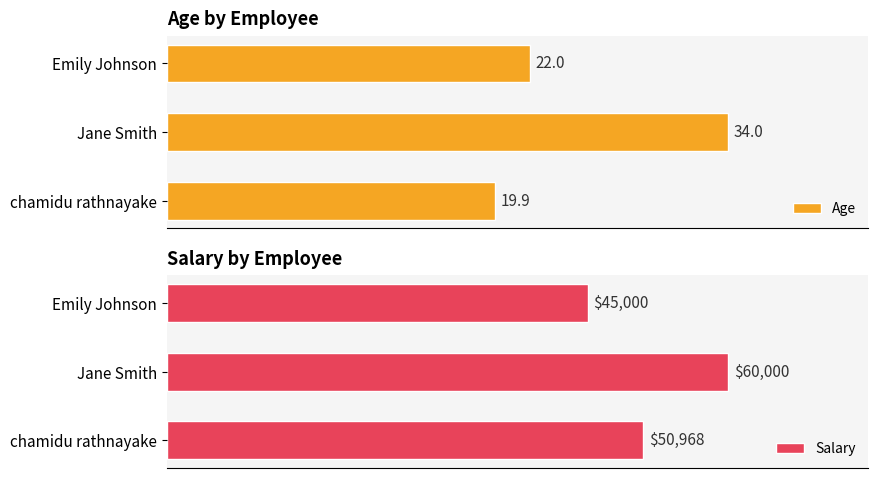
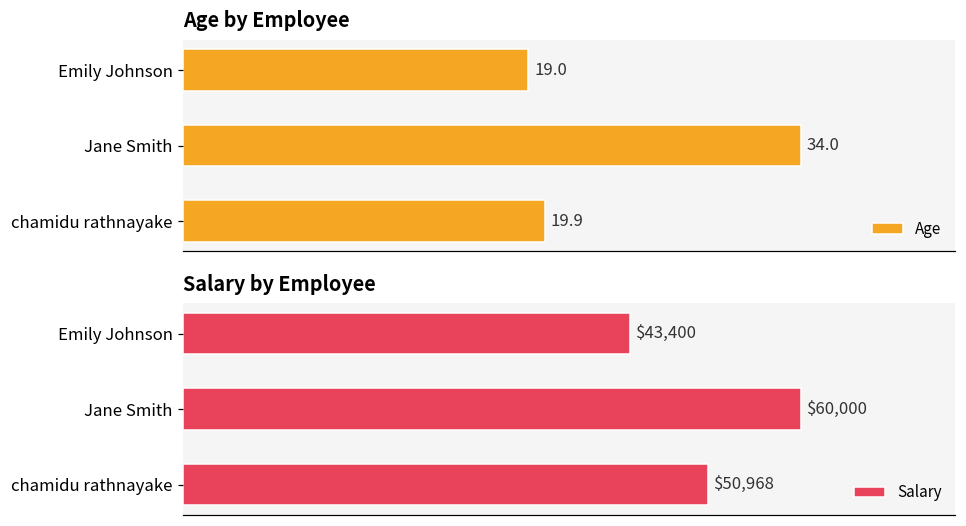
  {
    "Age by Employee": {
-     "Emily Johnson": "22.0",
+     "Emily Johnson": "19.0",
      "Jane Smith": "34.0",
      "chamidu rathnayake": "19.9"
    },
    "Salary by Employee": {
-     "Emily Johnson": "$45,000",
+     "Emily Johnson": "$43,400",
      "Jane Smith": "$60,000",
      "chamidu rathnayake": "$50,968"
    }
  }
